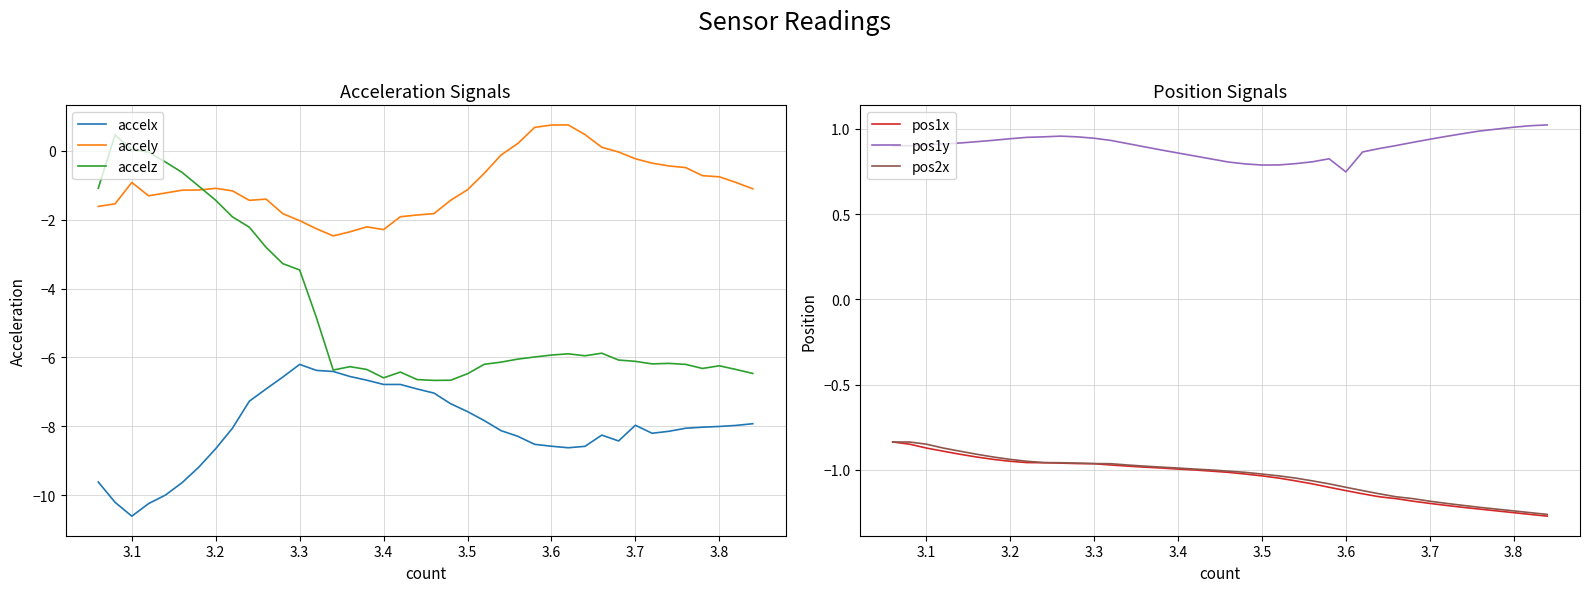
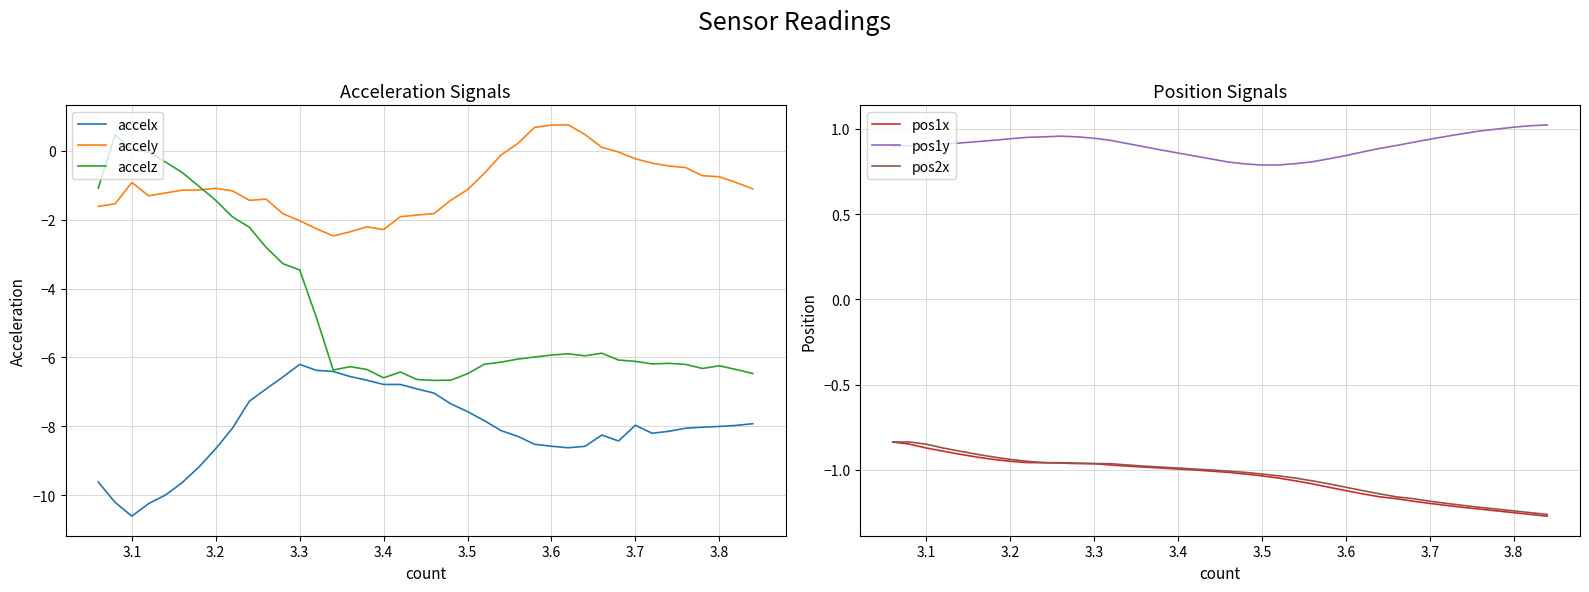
  {
    "Acceleration Signals": {
      "accelx": {
        "3.1": -10.6,
        "3.2": -8.7,
        "3.3": -6.2,
        "3.4": -6.8,
        "3.5": -7.6,
        "3.6": -8.6,
        "3.7": -8.0,
        "3.8": -8.0
      },
      "accely": {
        "3.1": -0.9,
        "3.2": -1.1,
        "3.3": -2.0,
        "3.4": -2.3,
        "3.5": -1.1,
        "3.6": 0.8,
        "3.7": -0.2,
        "3.8": -0.8
      },
      "accelz": {
        "3.2": -1.4,
        "3.3": -3.5,
        "3.4": -6.6,
        "3.5": -6.5,
        "3.6": -5.9,
        "3.7": -6.1,
        "3.8": -6.2
      }
    },
    "Position Signals": {
      "pos1x": {
        "3.1": -0.87,
        "3.6": -1.12
      },
      "pos1y": {
        "3.2": 0.94,
        "3.3": 0.95,
        "3.4": 0.86,
        "3.5": 0.79,
-       "3.6": 0.75,
+       "3.6": 0.84,
        "3.7": 0.94,
        "3.8": 1.01
      },
      "pos2x": {
        "3.1": -0.85,
        "3.6": -1.10
      }
    }
  }
